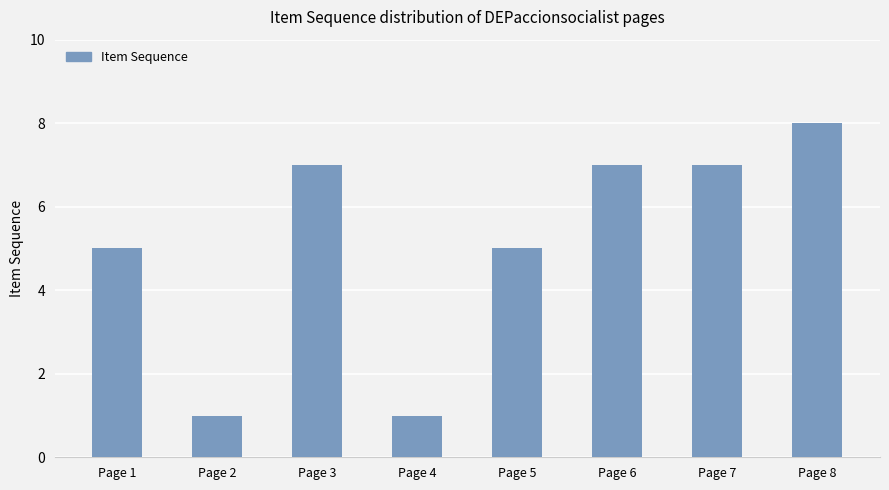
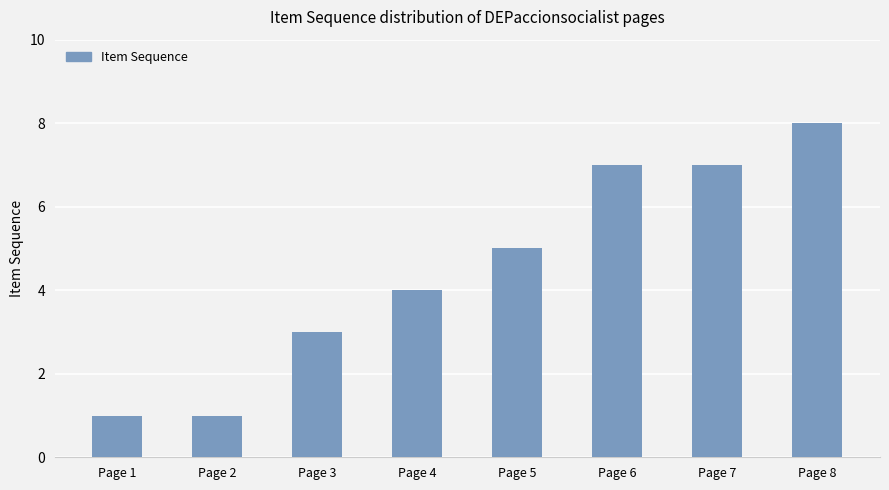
  {
-   "Page 1": 5,
+   "Page 1": 1,
    "Page 2": 1,
-   "Page 3": 7,
-   "Page 4": 1,
+   "Page 3": 3,
+   "Page 4": 4,
    "Page 5": 5,
    "Page 6": 7,
    "Page 7": 7,
    "Page 8": 8
  }
